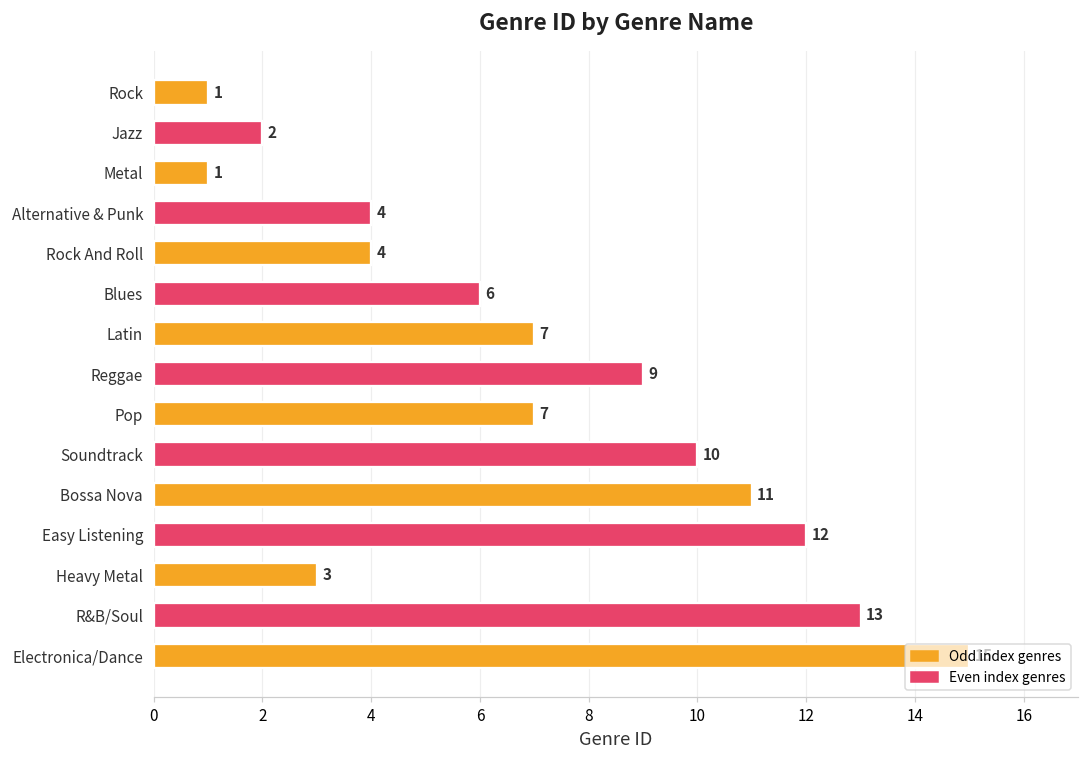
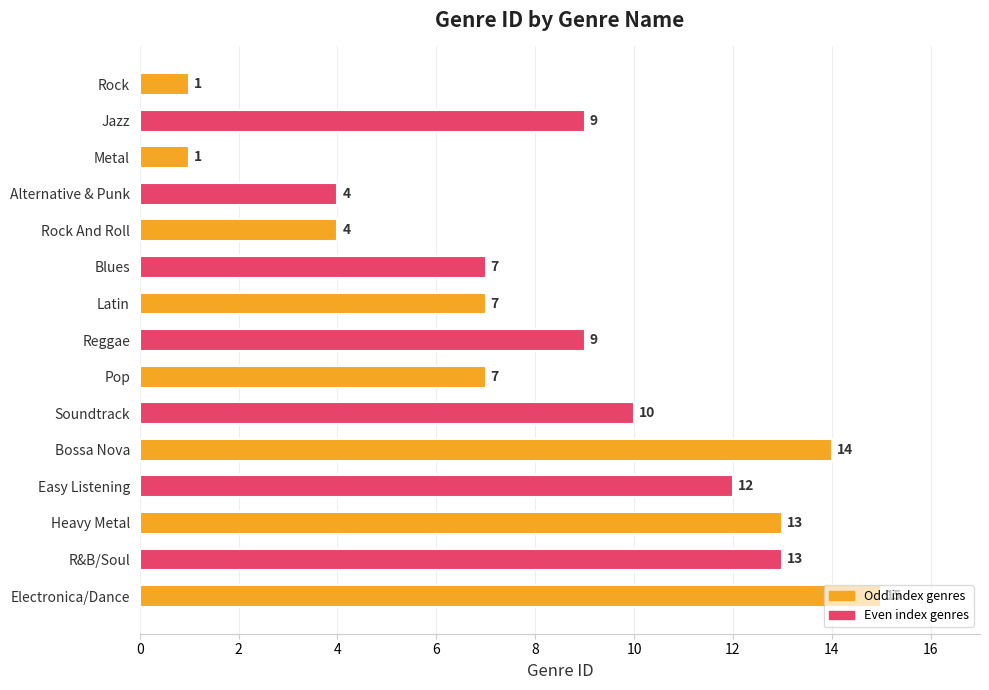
  {
    "Rock": 1,
-   "Jazz": 2,
+   "Jazz": 9,
    "Metal": 1,
    "Alternative & Punk": 4,
    "Rock And Roll": 4,
-   "Blues": 6,
+   "Blues": 7,
    "Latin": 7,
    "Reggae": 9,
    "Pop": 7,
    "Soundtrack": 10,
-   "Bossa Nova": 11,
+   "Bossa Nova": 14,
    "Easy Listening": 12,
-   "Heavy Metal": 3,
+   "Heavy Metal": 13,
    "R&B/Soul": 13
  }
